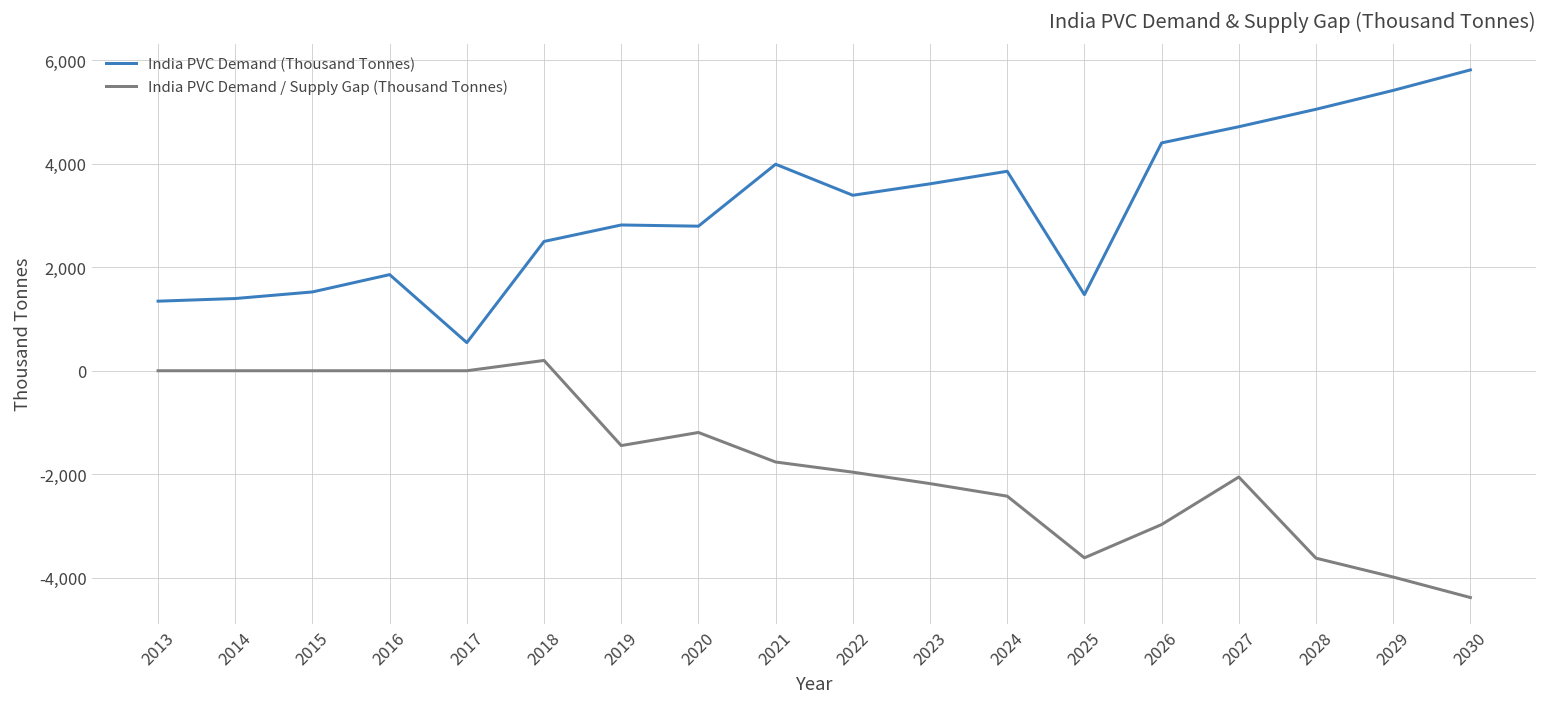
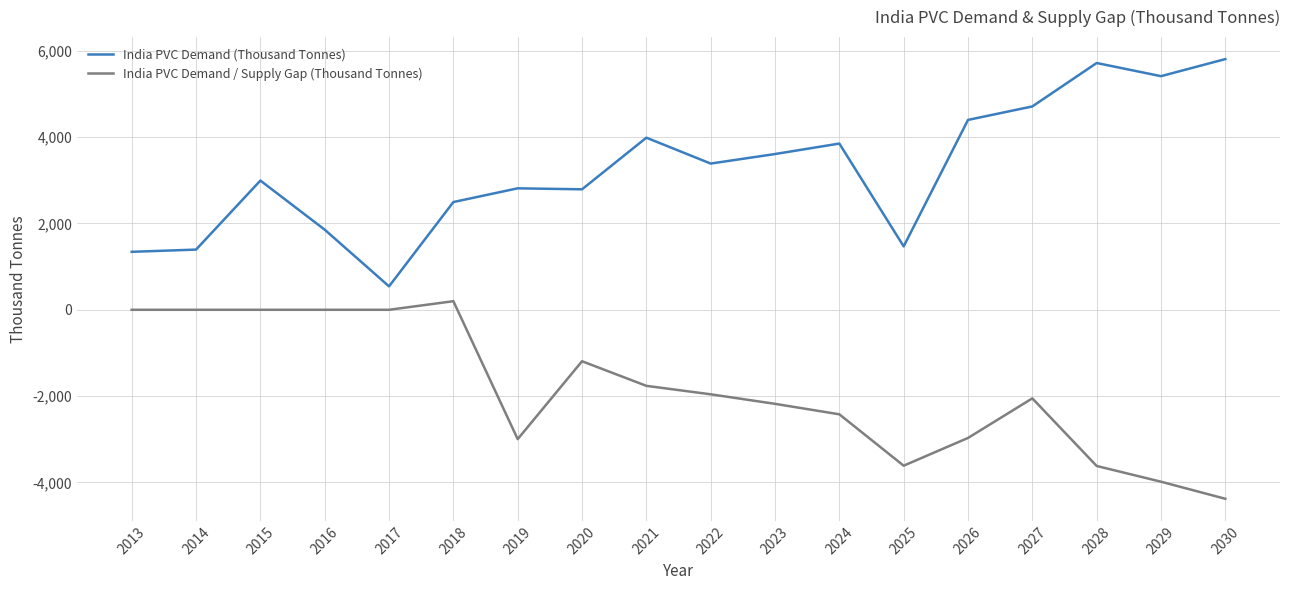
  {
    "India PVC Demand (Thousand Tonnes)": {
      "2013": "1,300",
      "2014": "1,400",
-     "2015": "1,500",
+     "2015": "3,000",
      "2016": "1,900",
      "2017": "500",
      "2018": "2,500",
      "2019": "2,800",
      "2020": "2,800",
      "2021": "4,000",
      "2022": "3,400",
      "2023": "3,600",
      "2024": "3,900",
      "2025": "1,500",
      "2026": "4,400",
      "2027": "4,700",
-     "2028": "5,000",
+     "2028": "5,700",
      "2029": "5,400",
      "2030": "5,800"
    },
    "India PVC Demand / Supply Gap (Thousand Tonnes)": {
      "2013": "0",
      "2014": "0",
      "2015": "0",
      "2016": "0",
      "2017": "0",
      "2018": "200",
-     "2019": "-1,400",
+     "2019": "-3,000",
      "2020": "-1,200",
      "2021": "-1,800",
      "2022": "-2,000",
      "2023": "-2,200",
      "2024": "-2,400",
      "2025": "-3,600",
      "2026": "-3,000",
      "2027": "-2,100",
      "2028": "-3,600",
      "2029": "-4,000",
      "2030": "-4,400"
    }
  }
